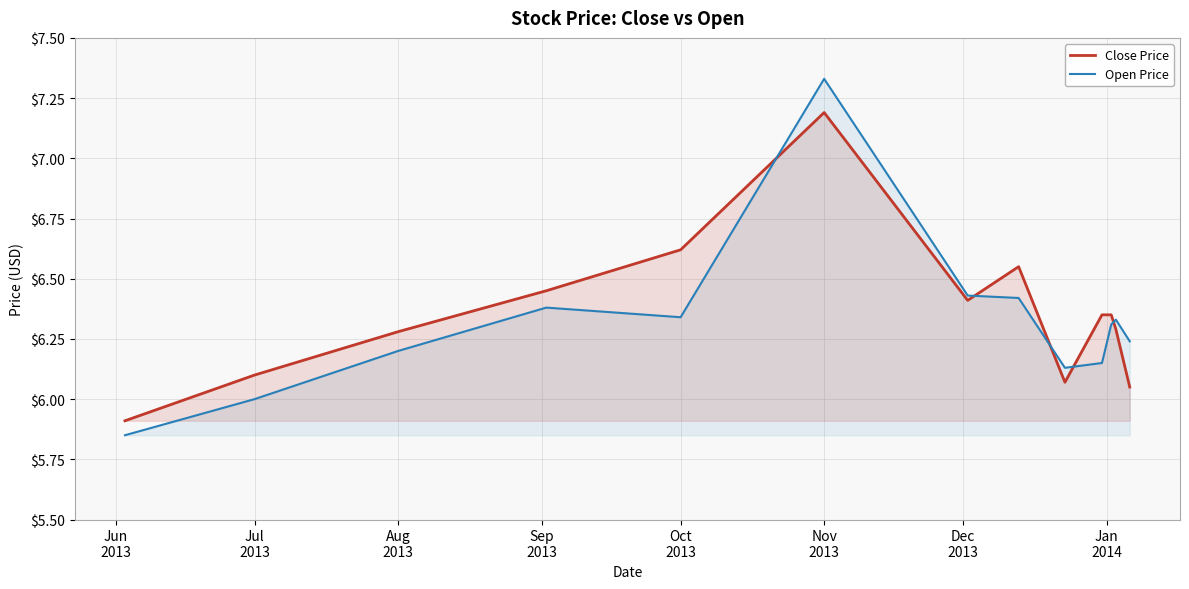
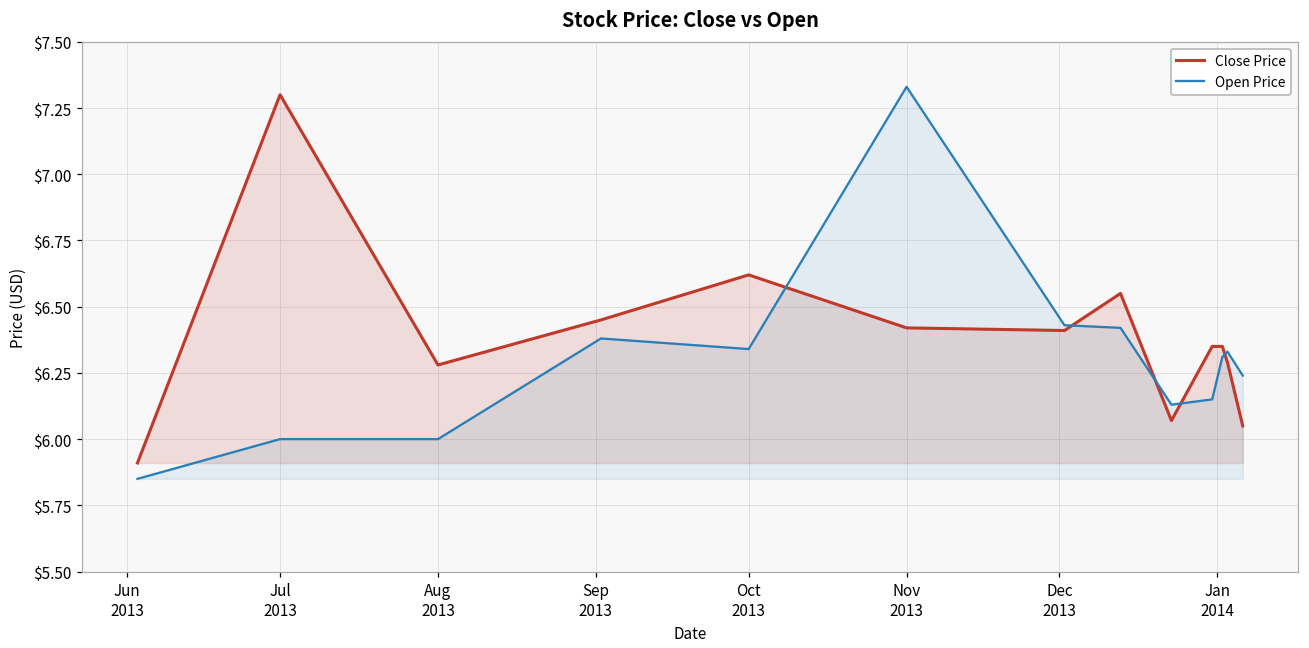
  {
    "Close Price": {
-     "Jul 2013": "$6.1",
+     "Jul 2013": "$7.3",
      "Aug 2013": "$6.28",
      "Oct 2013": "$6.62",
-     "Nov 2013": "$7.19"
+     "Nov 2013": "$6.42"
    },
    "Open Price": {
      "Jul 2013": "$6.0",
-     "Aug 2013": "$6.2",
+     "Aug 2013": "$6.0",
      "Oct 2013": "$6.34",
      "Nov 2013": "$7.33"
    }
  }
